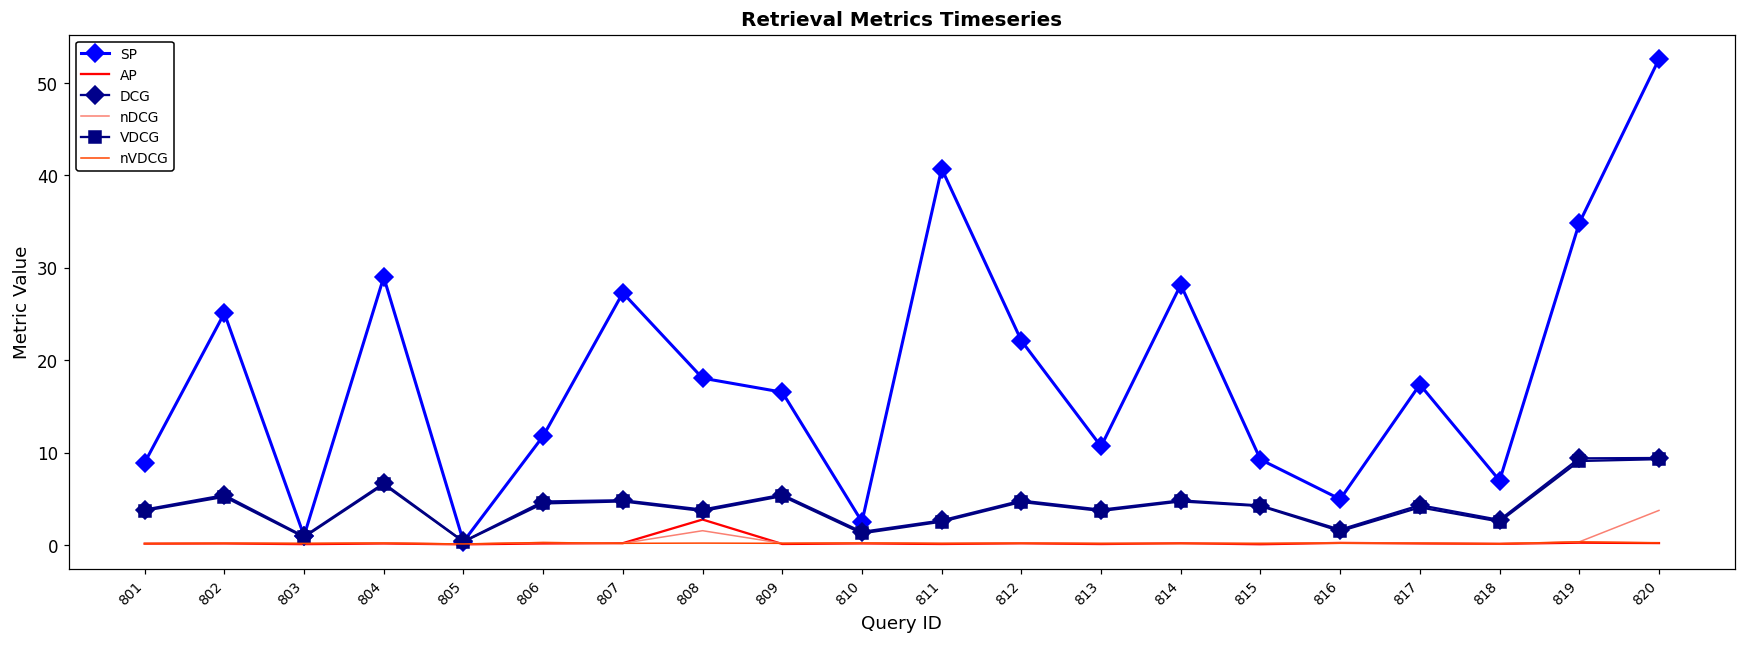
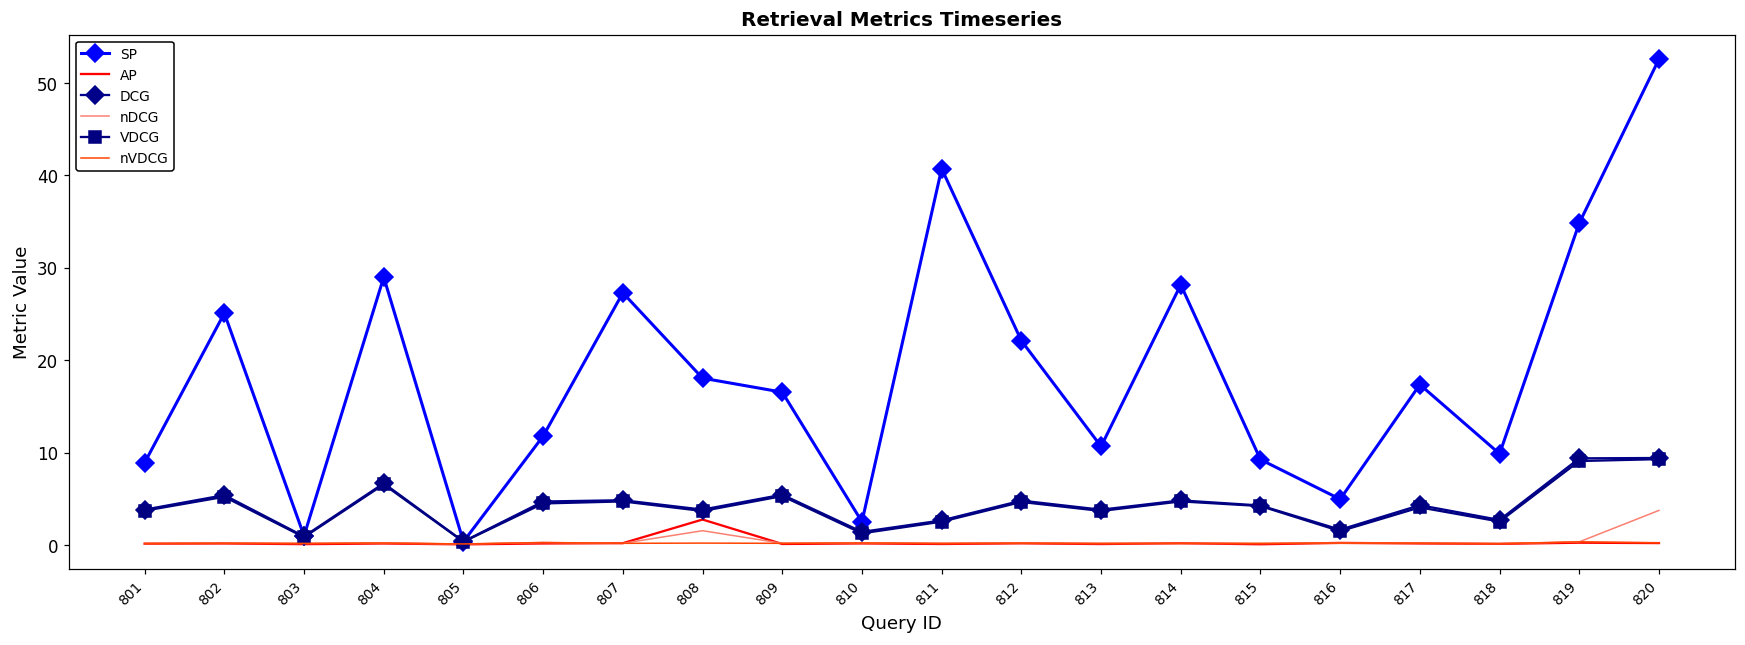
  {
    "SP": {
      "801": 9,
      "802": 25,
      "804": 29,
      "806": 12,
      "807": 27,
      "808": 18,
      "809": 17,
      "810": 3,
      "811": 41,
      "812": 22,
      "813": 11,
      "814": 28,
      "815": 9,
      "816": 5,
      "817": 17,
-     "818": 7,
+     "818": 10,
      "819": 35,
      "820": 53
    },
    "AP": {
      "808": 3
    },
    "nDCG": {
      "808": 2,
      "820": 4
    },
    "nVDCG": {
      "808": 0
    }
  }
